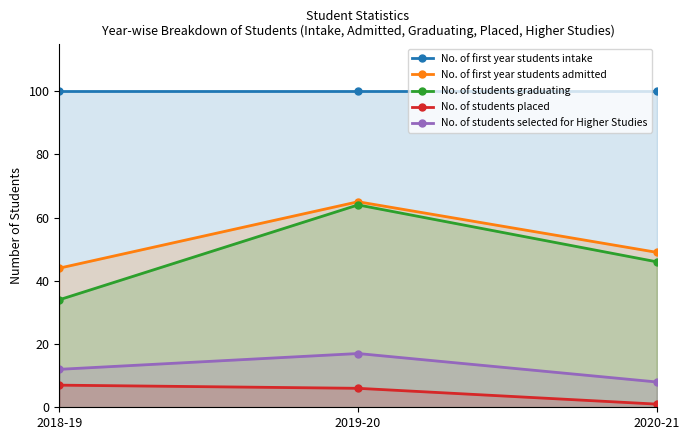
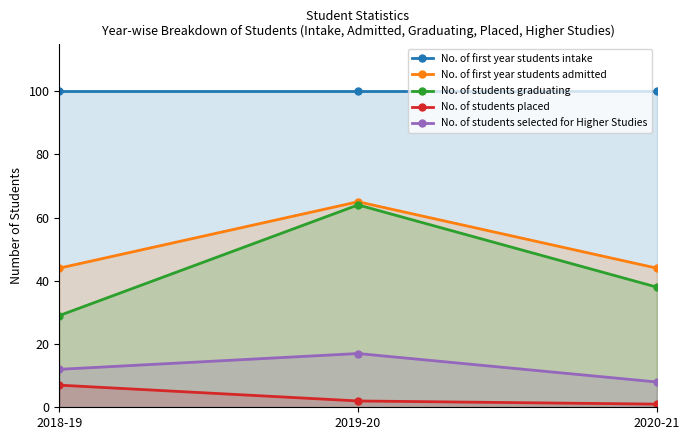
  {
    "No. of first year students intake": {
      "2018-19": 100,
      "2019-20": 100,
      "2020-21": 100
    },
    "No. of first year students admitted": {
      "2018-19": 44,
      "2019-20": 65,
-     "2020-21": 49
+     "2020-21": 44
    },
    "No. of students graduating": {
-     "2018-19": 34,
+     "2018-19": 29,
      "2019-20": 64,
-     "2020-21": 46
+     "2020-21": 38
    },
    "No. of students placed": {
      "2018-19": 7,
-     "2019-20": 6,
+     "2019-20": 2,
      "2020-21": 1
    },
    "No. of students selected for Higher Studies": {
      "2018-19": 12,
      "2019-20": 17,
      "2020-21": 8
    }
  }
